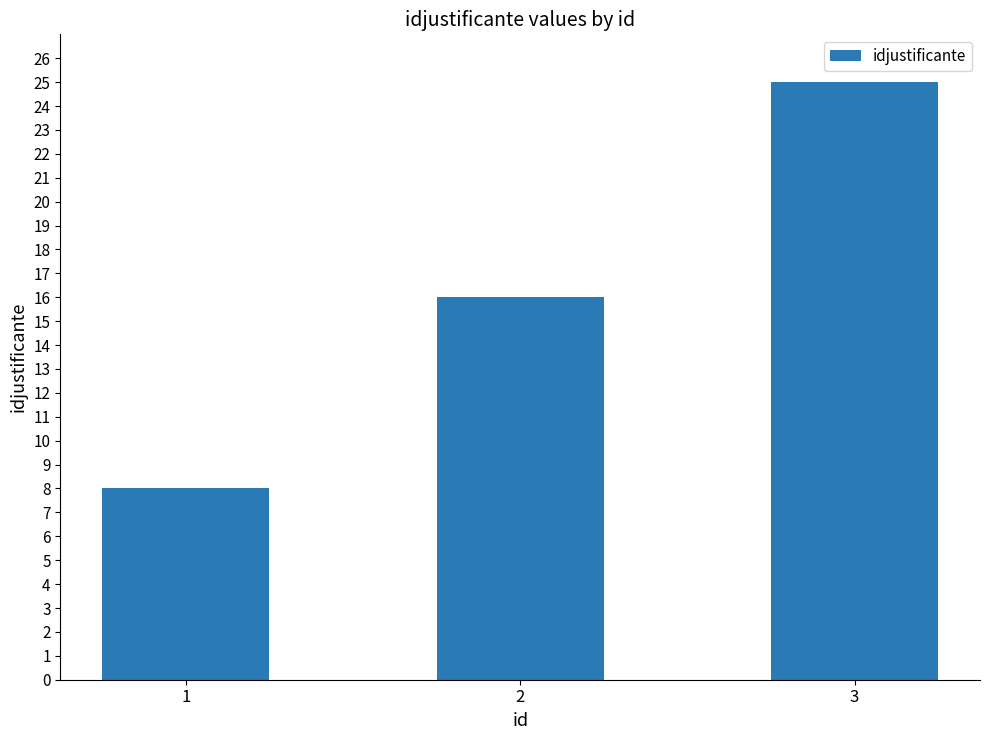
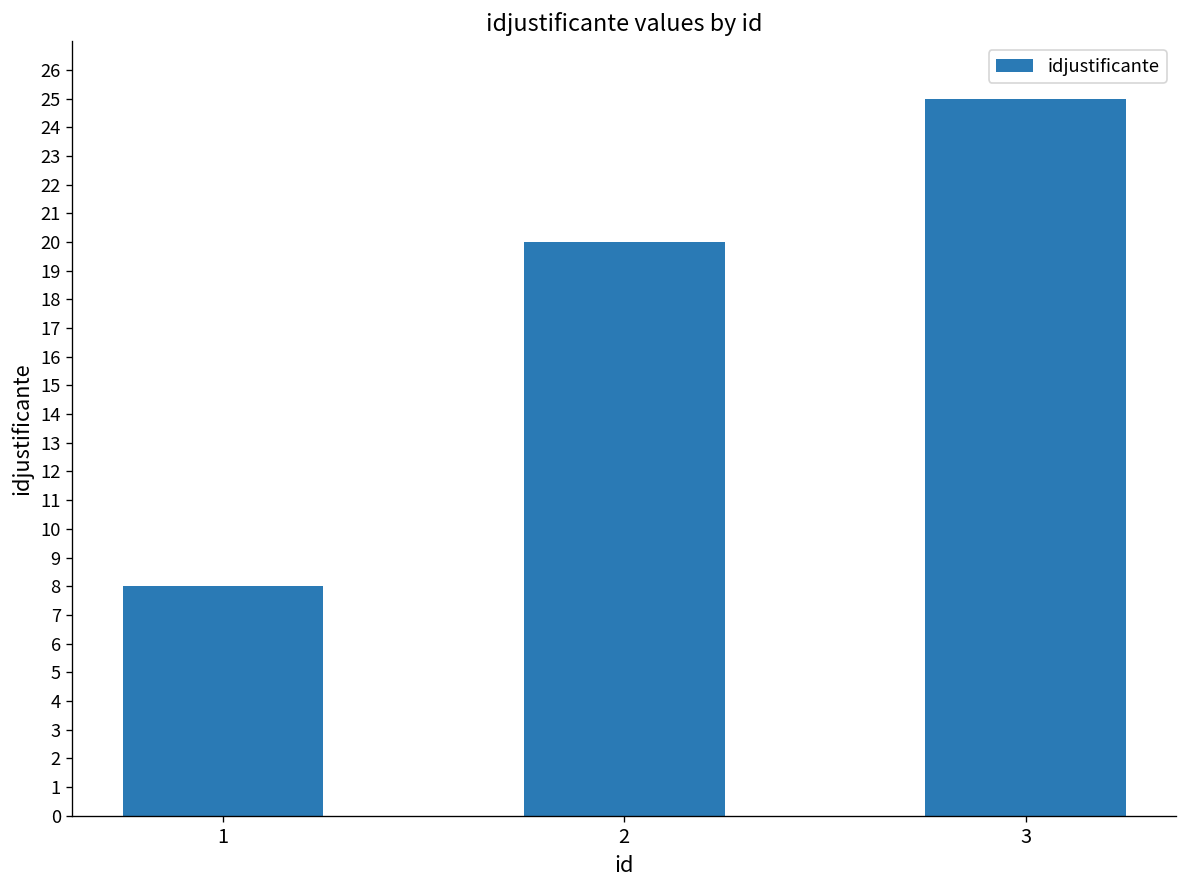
  {
    "1": 8,
-   "2": 16,
+   "2": 20,
    "3": 25
  }
